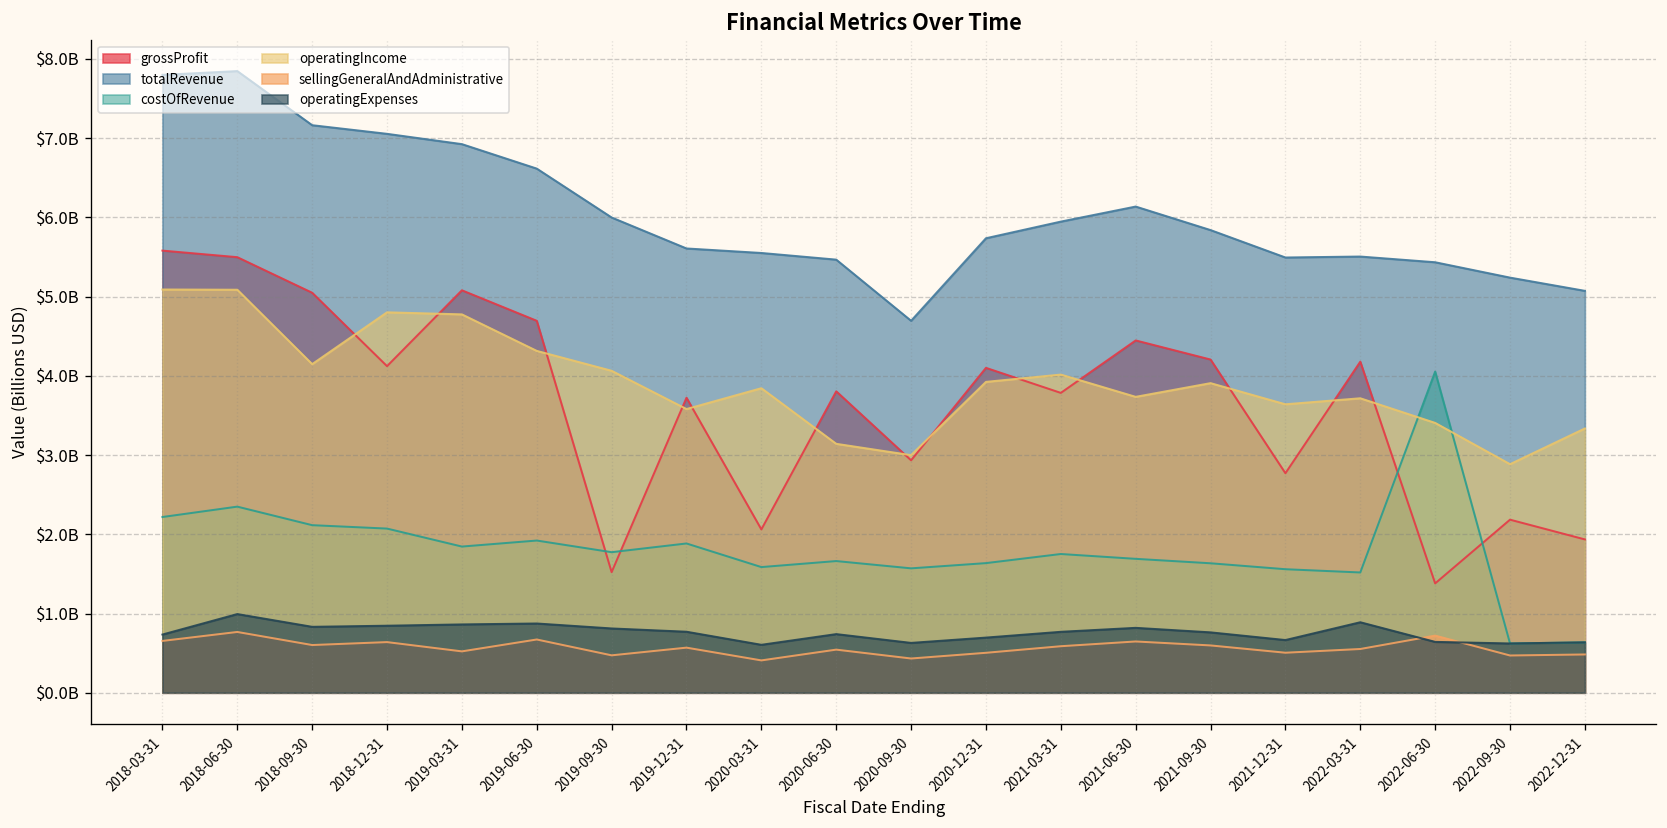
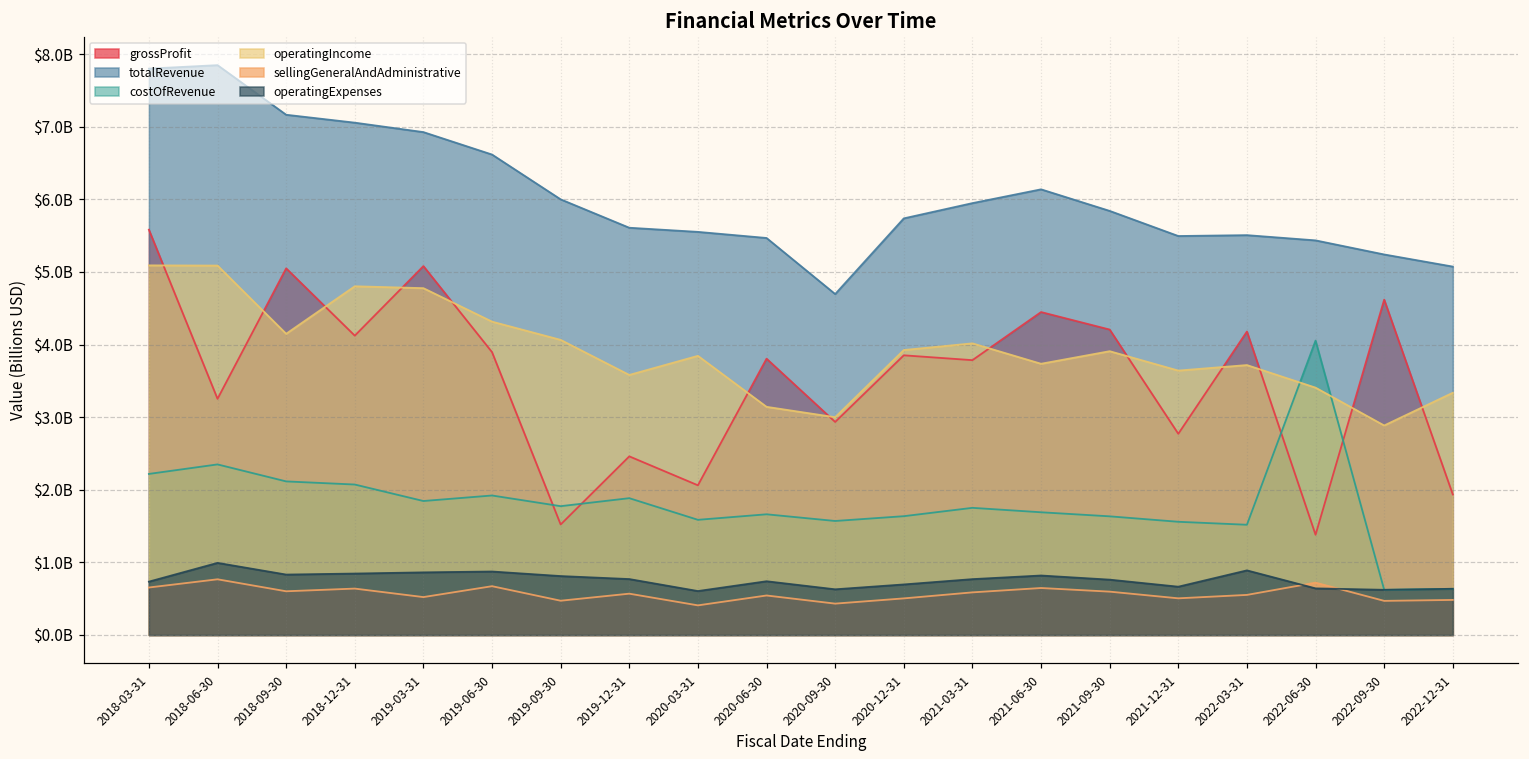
  {
    "grossProfit": {
      "2018-03-31": "$5600000000",
-     "2018-06-30": "$5500000000",
+     "2018-06-30": "$3300000000",
      "2018-09-30": "$5000000000",
      "2018-12-31": "$4100000000",
      "2019-03-31": "$5100000000",
-     "2019-06-30": "$4700000000",
+     "2019-06-30": "$3900000000",
      "2019-09-30": "$1500000000",
-     "2019-12-31": "$3700000000",
+     "2019-12-31": "$2500000000",
      "2020-03-31": "$2100000000",
      "2020-06-30": "$3800000000",
      "2020-09-30": "$2900000000",
-     "2020-12-31": "$4100000000",
+     "2020-12-31": "$3900000000",
      "2021-03-31": "$3800000000",
      "2021-06-30": "$4400000000",
      "2021-09-30": "$4200000000",
      "2021-12-31": "$2800000000",
      "2022-03-31": "$4200000000",
      "2022-06-30": "$1400000000",
-     "2022-09-30": "$2200000000",
+     "2022-09-30": "$4600000000",
      "2022-12-31": "$1900000000"
    },
    "operatingExpenses": {
      "2018-03-31": "$700000000",
      "2018-06-30": "$1000000000",
      "2018-09-30": "$800000000",
      "2018-12-31": "$800000000",
      "2019-03-31": "$900000000",
      "2019-06-30": "$900000000",
      "2019-09-30": "$800000000",
      "2019-12-31": "$800000000",
      "2020-03-31": "$600000000",
      "2020-06-30": "$700000000",
      "2020-09-30": "$600000000",
      "2020-12-31": "$700000000",
      "2021-03-31": "$800000000",
      "2021-06-30": "$800000000",
      "2021-09-30": "$800000000",
      "2021-12-31": "$700000000",
      "2022-03-31": "$900000000",
      "2022-06-30": "$600000000"
    }
  }
